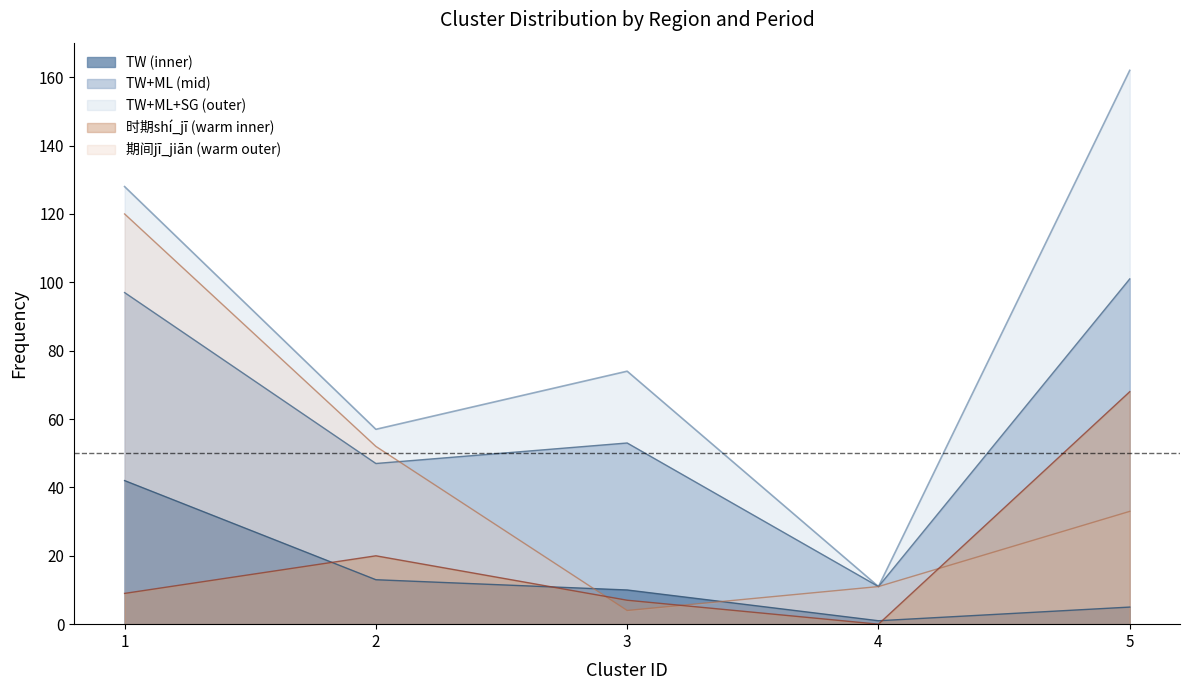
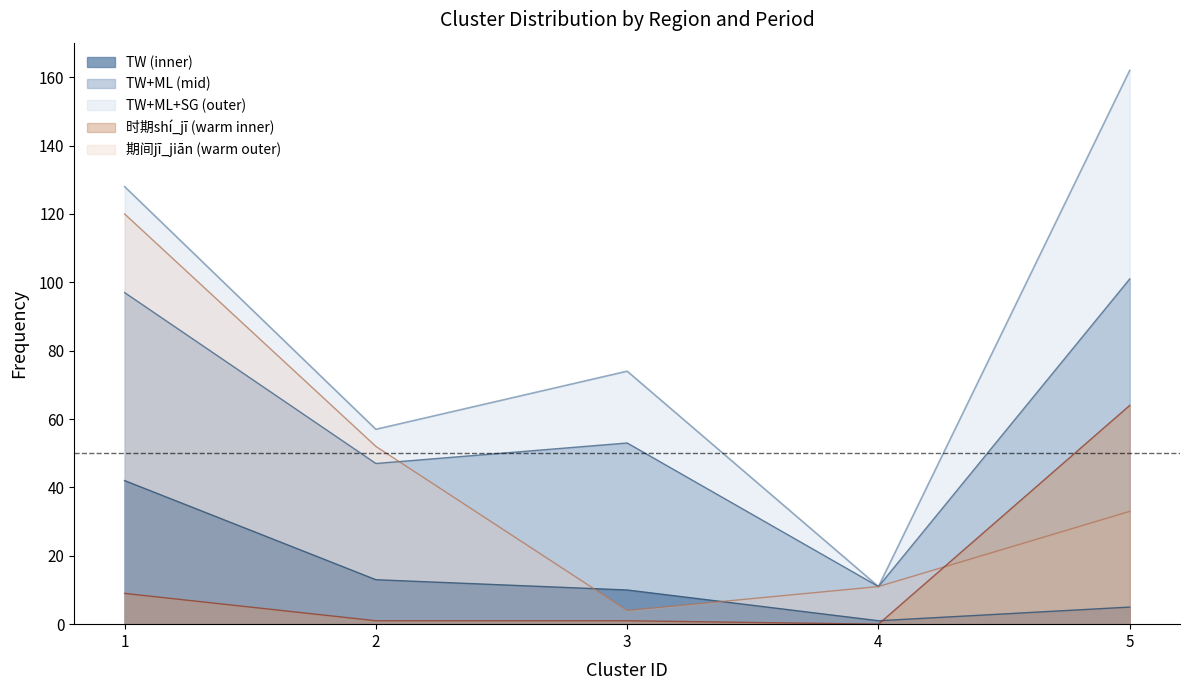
  {
    "TW+ML (mid)": {
      "1": 97,
      "2": 47,
      "3": 53,
      "5": 101
    },
    "TW (inner)": {
      "1": 42,
      "2": 13,
      "3": 10,
      "4": 1,
      "5": 5
    },
    "时期shí_jī (warm inner)": {
      "1": 9,
-     "2": 20,
-     "3": 7,
+     "2": 1,
+     "3": 1,
      "4": 0,
-     "5": 68
+     "5": 64
    }
  }
